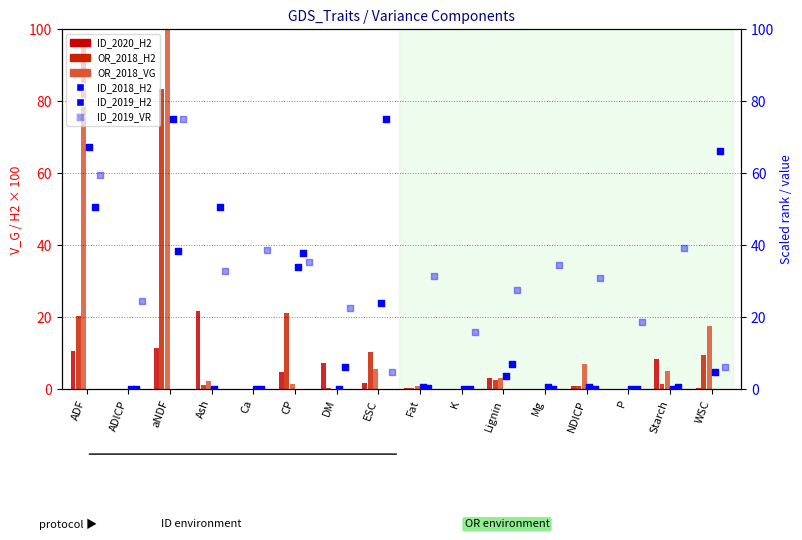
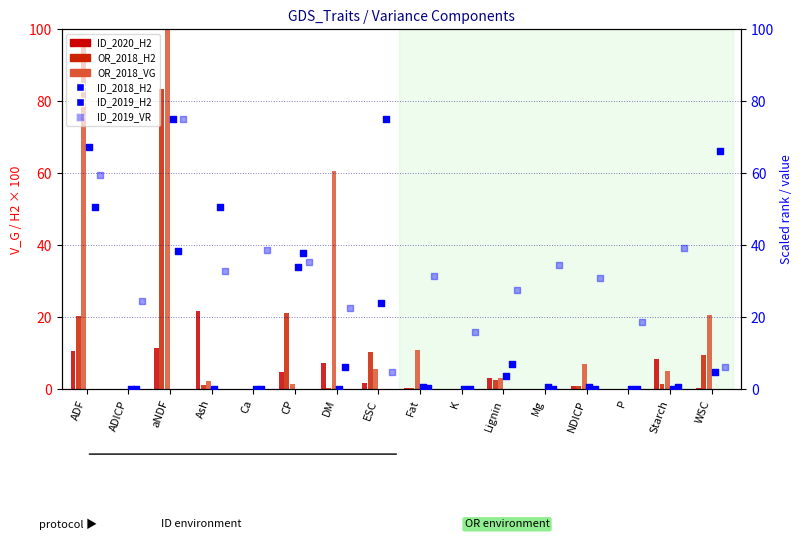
  {
    "OR_2018_VG": {
      "ADICP": 0,
      "Ash": 2,
      "Ca": 0,
      "CP": 2,
-     "DM": 0,
+     "DM": 61,
      "ESC": 6,
-     "Fat": 1,
+     "Fat": 11,
      "K": 0,
      "Lignin": 3,
      "Mg": 0,
      "NDICP": 7,
      "P": 0,
      "Starch": 5,
-     "WSC": 18
+     "WSC": 21
    }
  }
